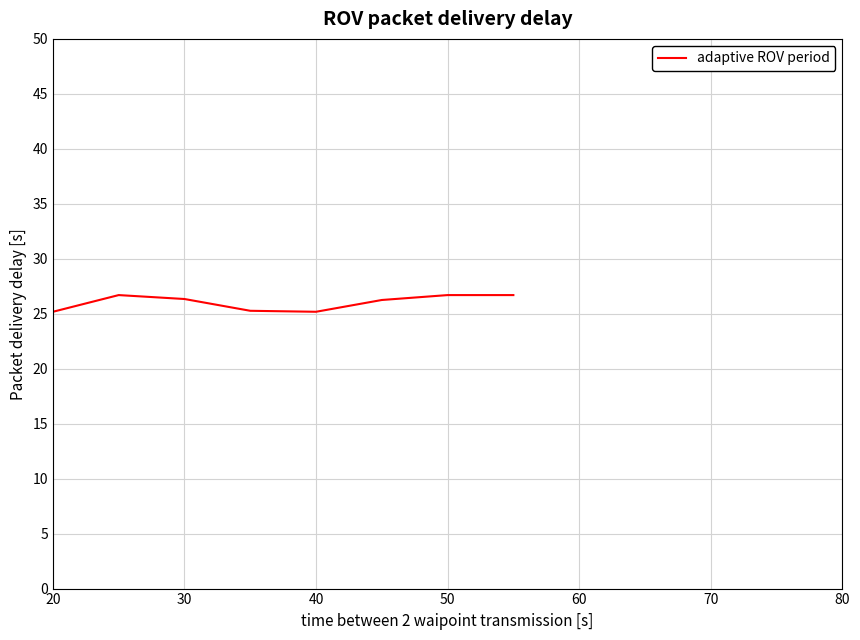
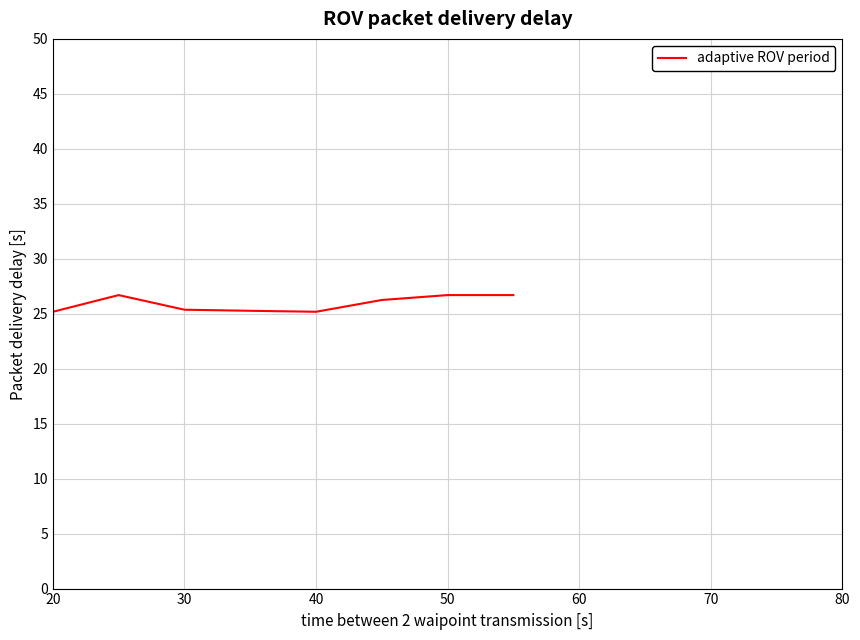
  {
    "20": 25.2,
-   "30": 26.3,
+   "30": 25.4,
    "40": 25.2,
    "50": 26.7
  }
